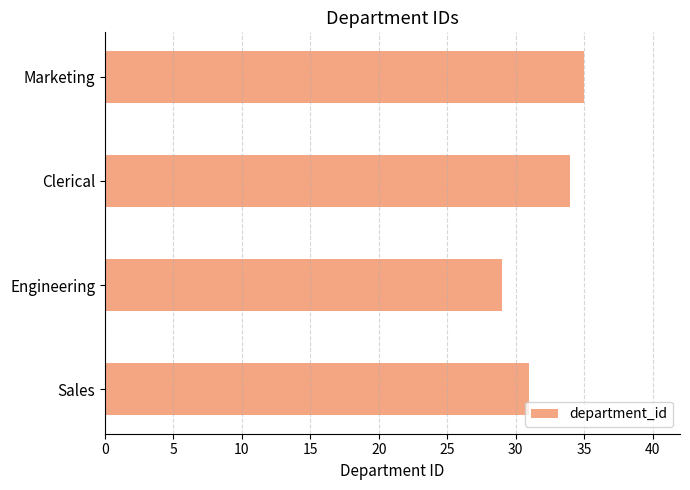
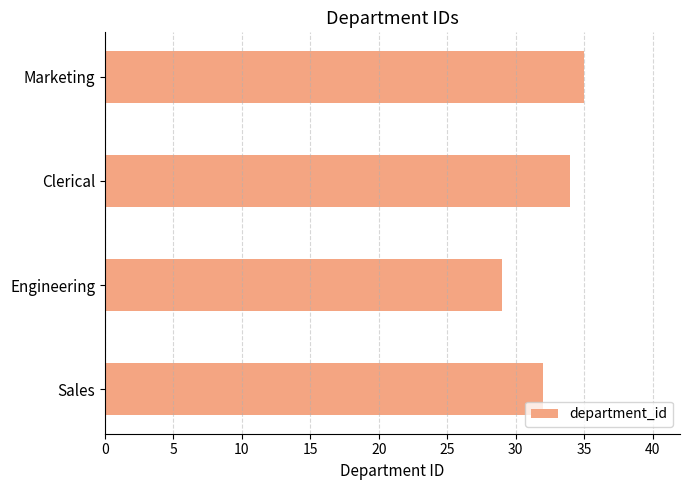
  {
    "Marketing": 35,
    "Clerical": 34,
    "Engineering": 29,
-   "Sales": 31
+   "Sales": 32
  }
